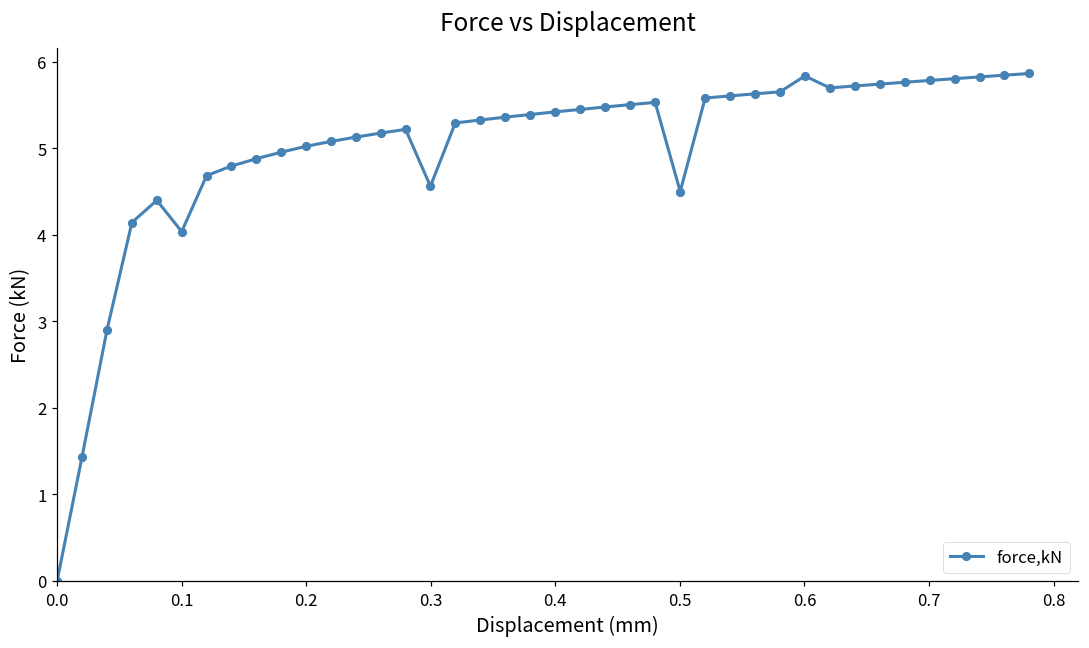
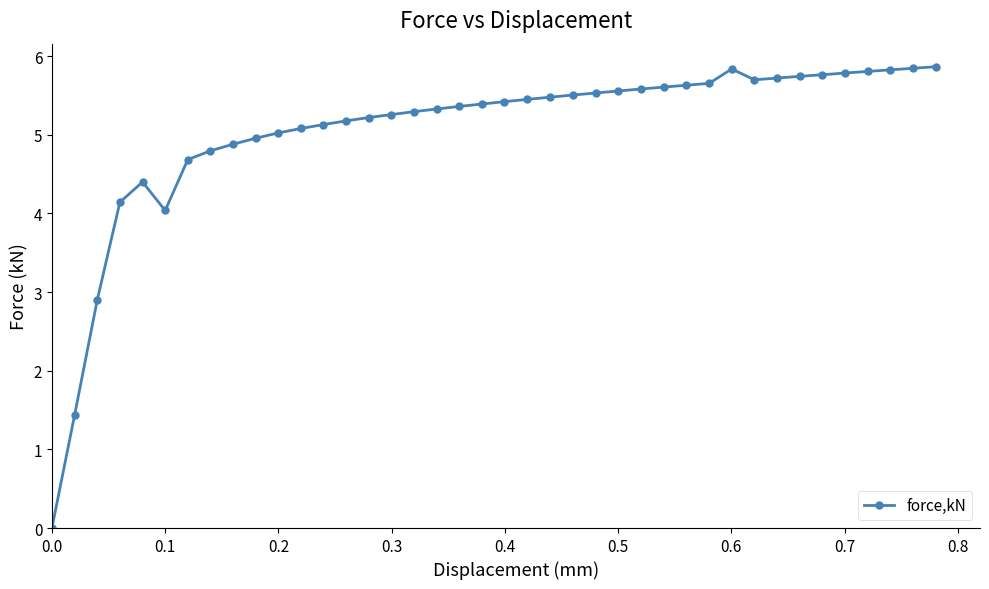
  {
    "0.0": 0.0,
    "0.1": 4.0,
    "0.2": 5.0,
-   "0.3": 4.6,
+   "0.3": 5.3,
    "0.4": 5.4,
-   "0.5": 4.5,
+   "0.5": 5.6,
    "0.6": 5.8
  }
